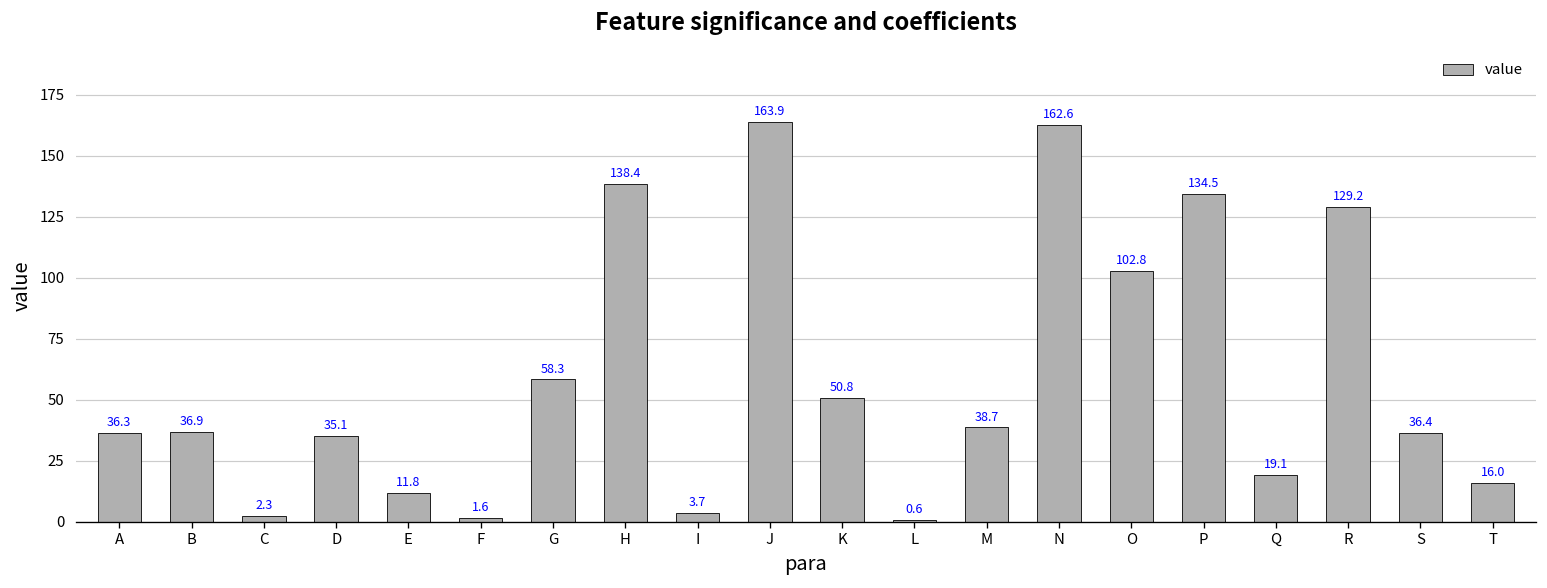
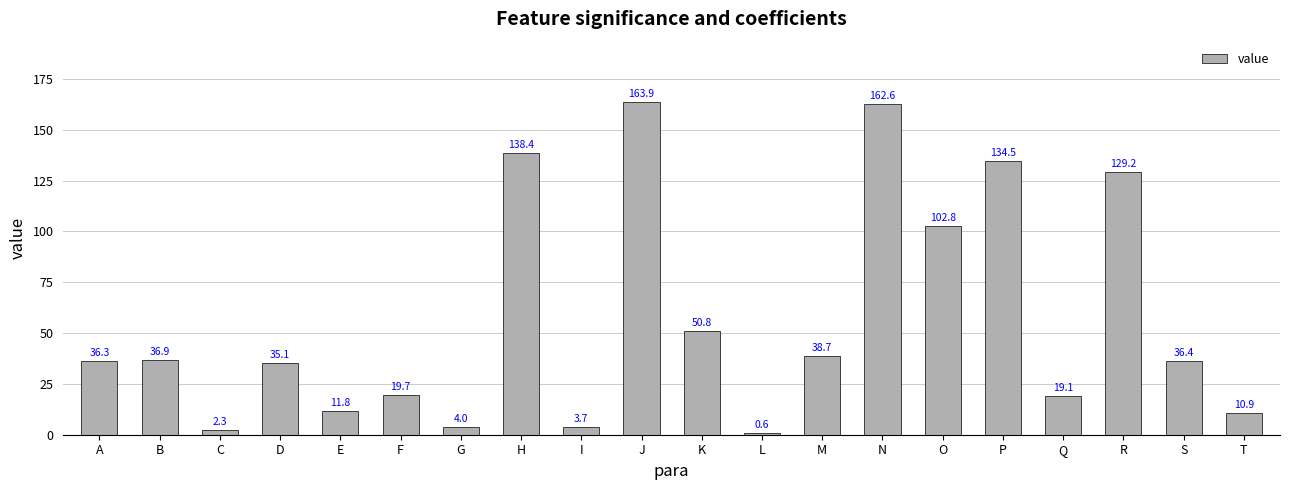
  {
    "A": 36.3,
    "B": 36.9,
    "C": 2.3,
    "D": 35.1,
    "E": 11.8,
-   "F": 1.6,
-   "G": 58.3,
+   "F": 19.7,
+   "G": 4.0,
    "H": 138.4,
    "I": 3.7,
    "J": 163.9,
    "K": 50.8,
    "L": 0.6,
    "M": 38.7,
    "N": 162.6,
    "O": 102.8,
    "P": 134.5,
    "Q": 19.1,
    "R": 129.2,
    "S": 36.4,
-   "T": 16.0
+   "T": 10.9
  }
